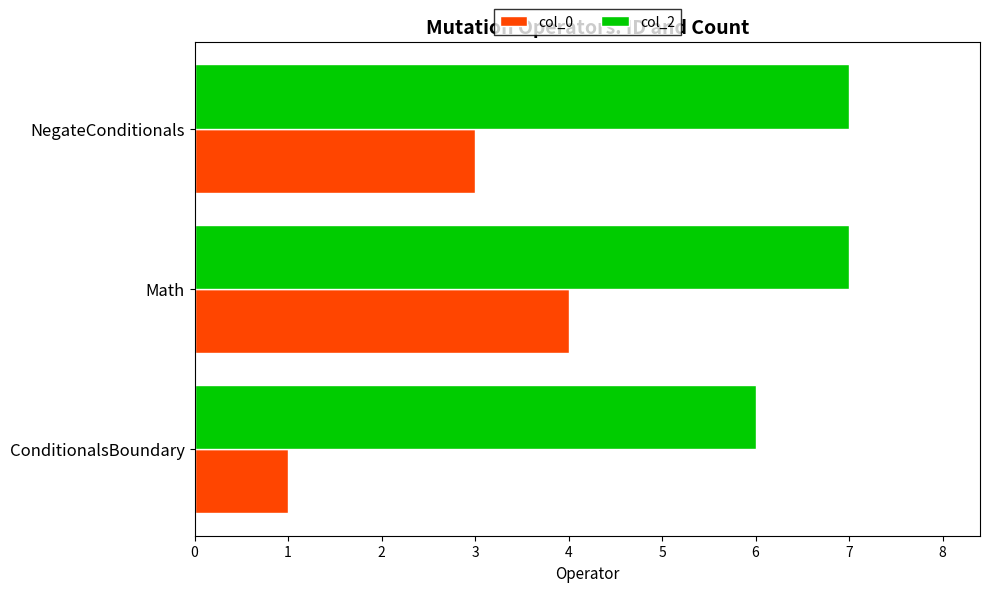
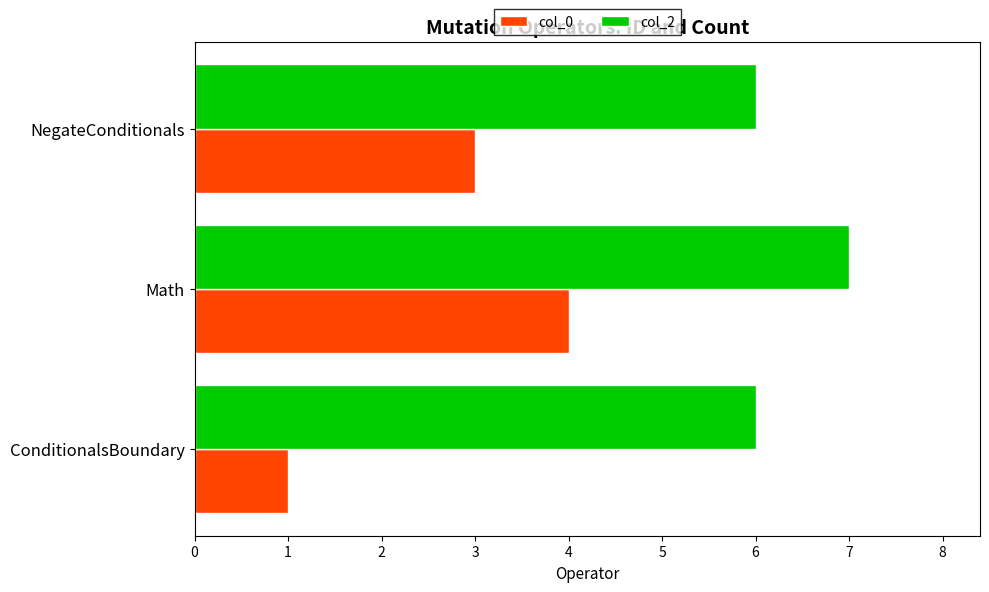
  {
    "col_0": {
      "NegateConditionals": 3,
      "Math": 4,
      "ConditionalsBoundary": 1
    },
    "col_2": {
-     "NegateConditionals": 7,
+     "NegateConditionals": 6,
      "Math": 7,
      "ConditionalsBoundary": 6
    }
  }
